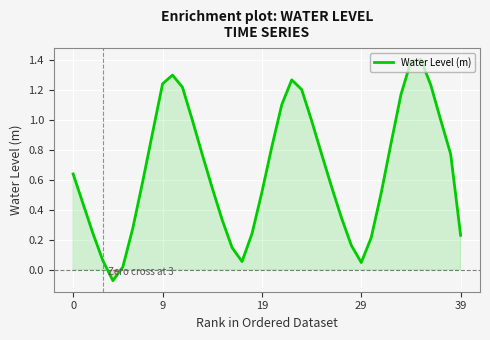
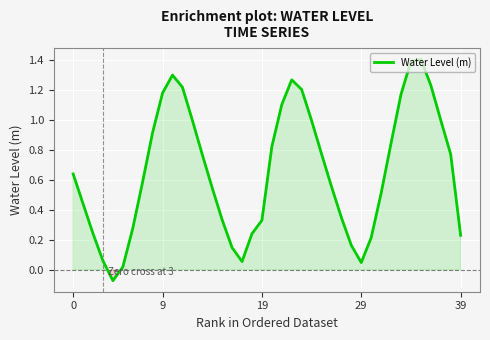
  {
    "0": 0.64,
-   "9": 1.24,
-   "19": 0.52,
+   "9": 1.18,
+   "19": 0.33,
    "29": 0.05,
    "39": 0.23
  }
